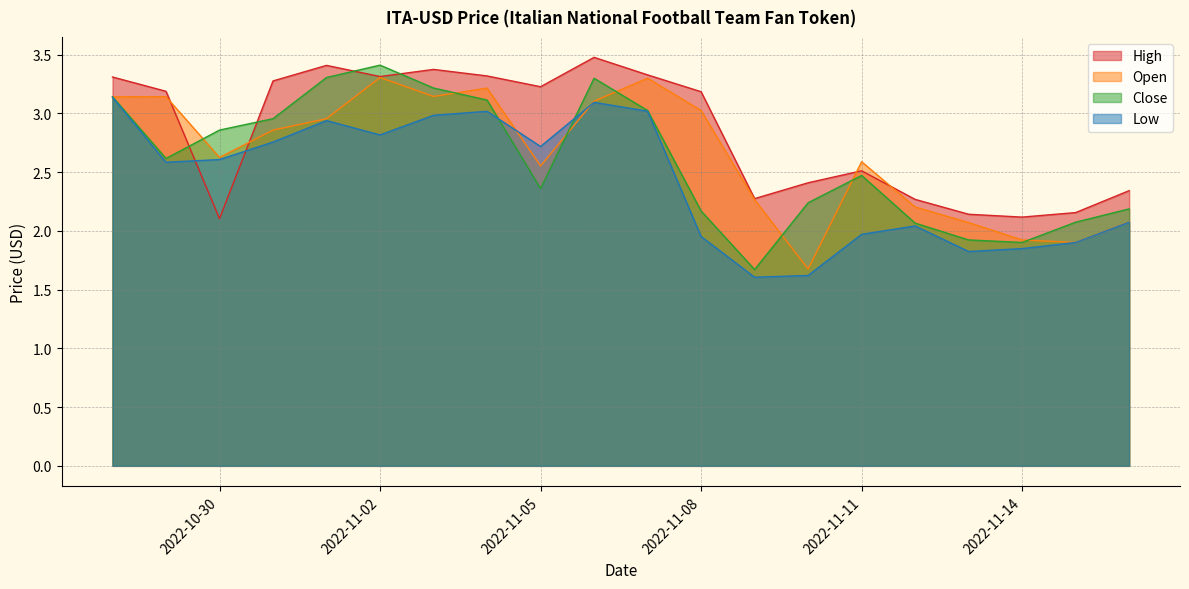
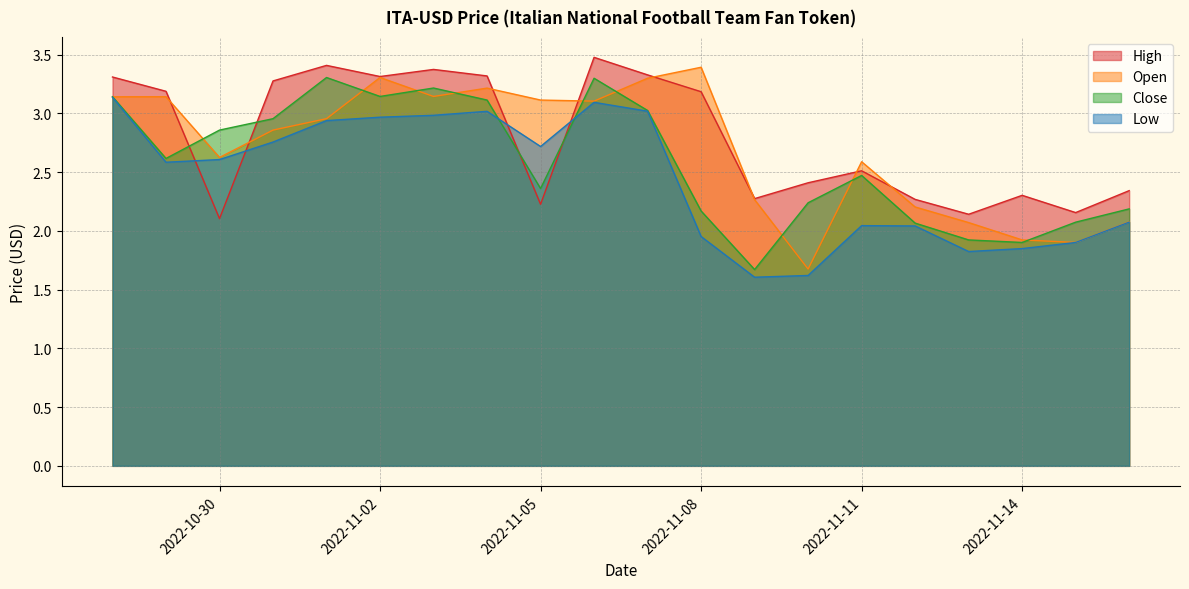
  {
    "High": {
      "2022-10-30": 2.10,
-     "2022-11-05": 3.23,
+     "2022-11-05": 2.23,
      "2022-11-08": 3.18,
      "2022-11-11": 2.51,
-     "2022-11-14": 2.12
+     "2022-11-14": 2.30
    },
    "Open": {
-     "2022-11-05": 2.55,
-     "2022-11-08": 3.02,
+     "2022-11-05": 3.11,
+     "2022-11-08": 3.39,
      "2022-11-11": 2.59,
      "2022-11-14": 1.92
    },
    "Close": {
      "2022-10-30": 2.86,
-     "2022-11-02": 3.41,
+     "2022-11-02": 3.14,
      "2022-11-05": 2.36,
      "2022-11-08": 2.17,
      "2022-11-11": 2.47,
      "2022-11-14": 1.90
    },
    "Low": {
-     "2022-11-02": 2.82,
+     "2022-11-02": 2.97,
      "2022-11-05": 2.72,
      "2022-11-08": 1.95,
-     "2022-11-11": 1.97,
+     "2022-11-11": 2.04,
      "2022-11-14": 1.85
    }
  }
